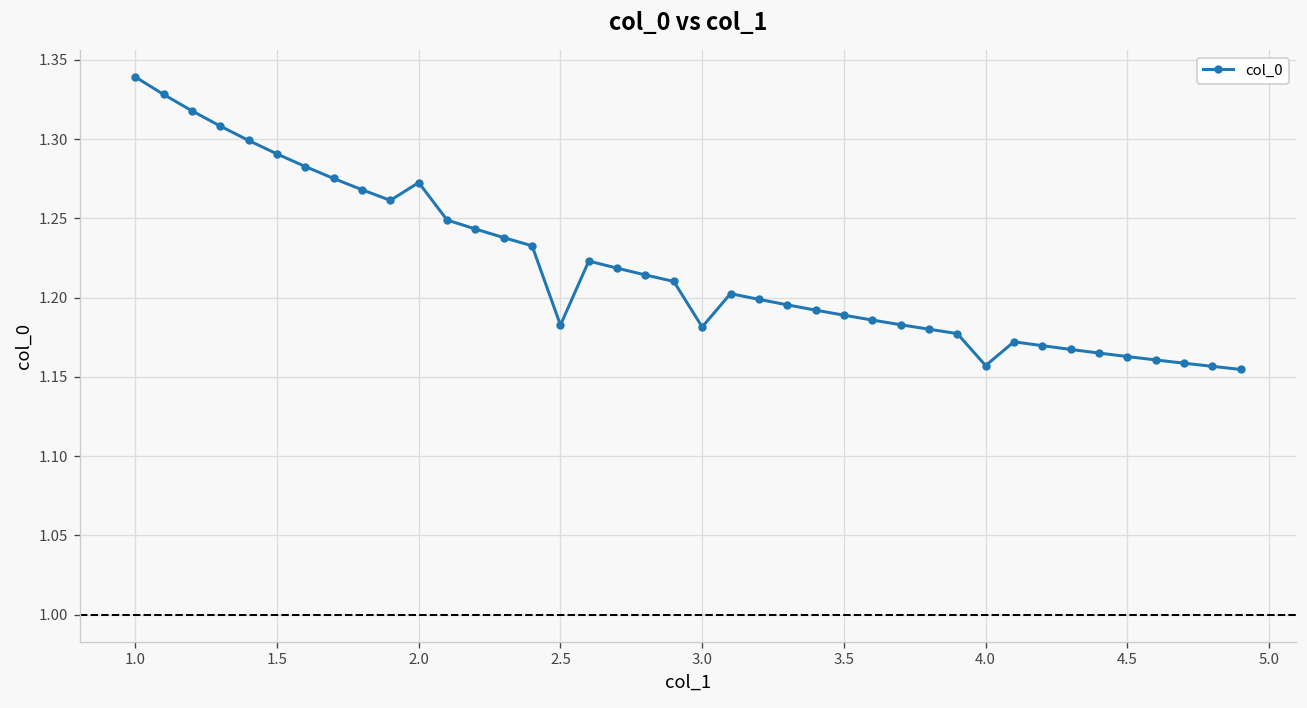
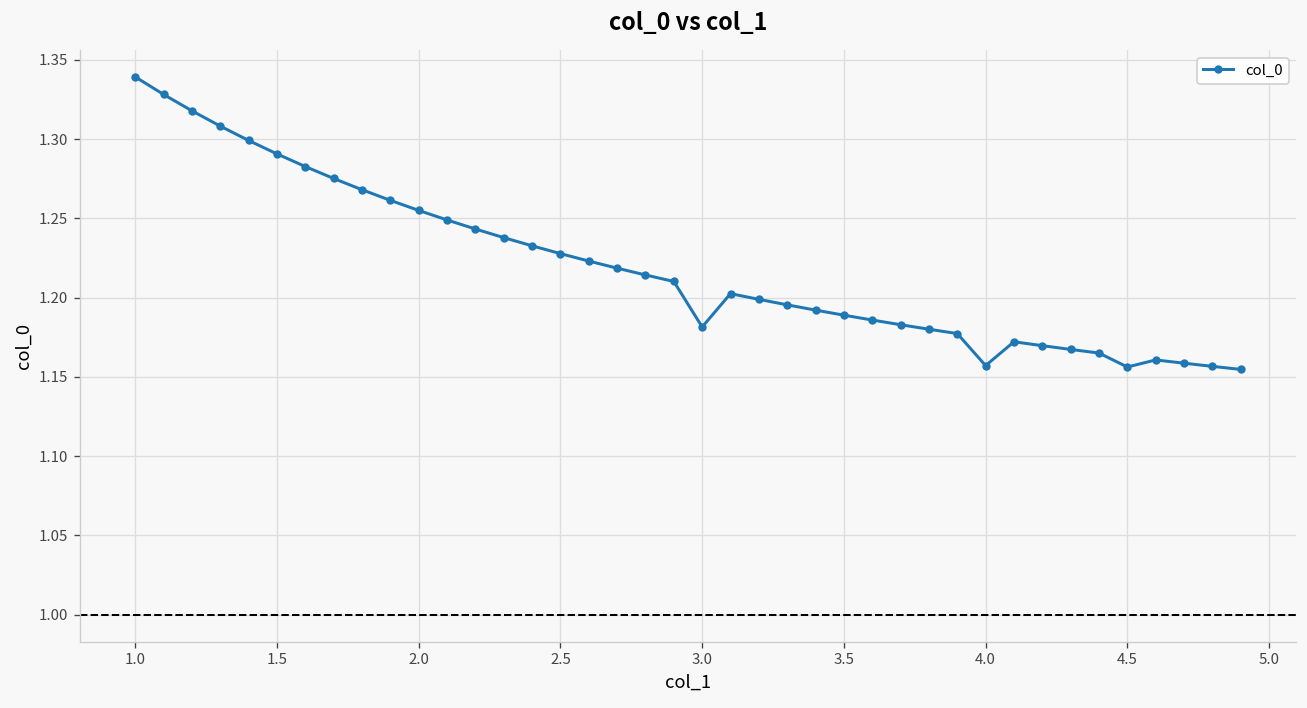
  {
    "1.0": 1.339,
    "1.5": 1.291,
-   "2.0": 1.273,
-   "2.5": 1.183,
+   "2.0": 1.255,
+   "2.5": 1.228,
    "3.0": 1.182,
    "3.5": 1.189,
    "4.0": 1.157,
-   "4.5": 1.163
+   "4.5": 1.156
  }
